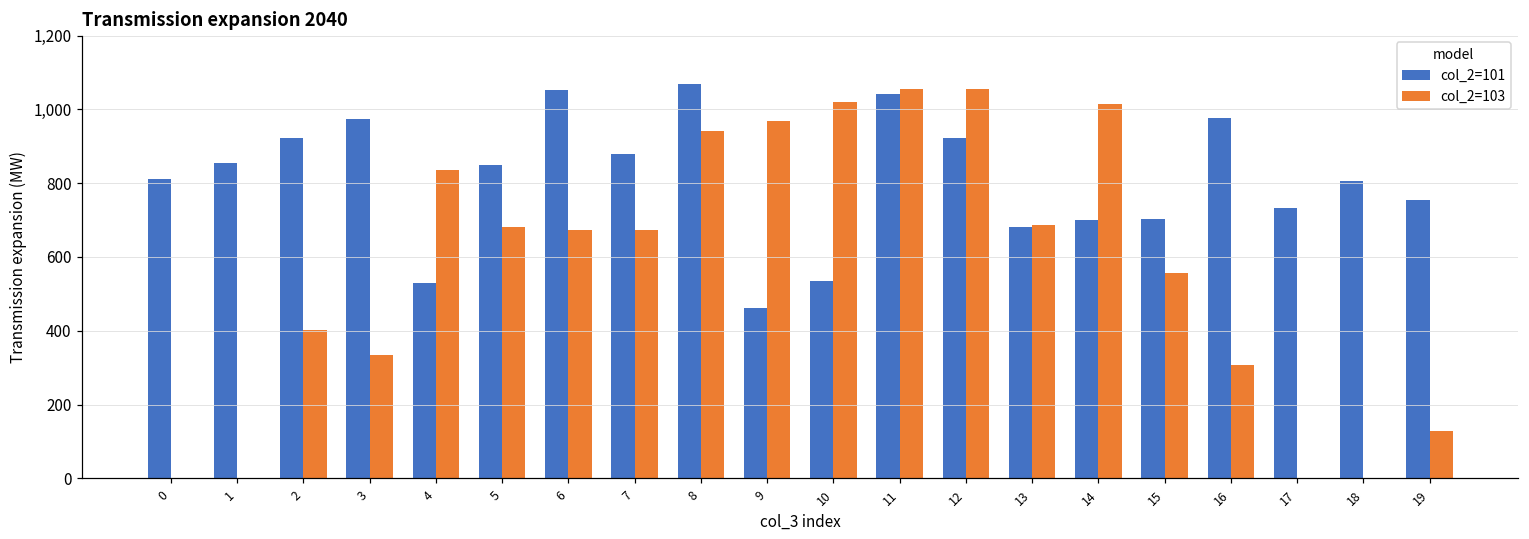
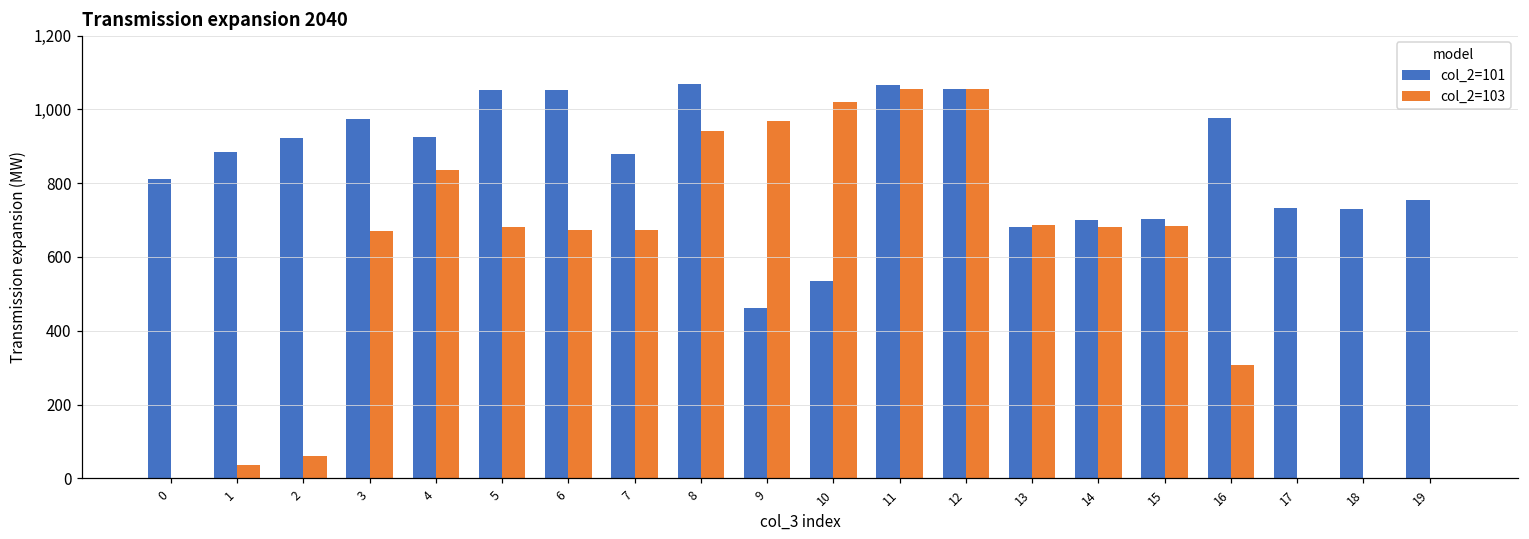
  {
    "col_2=101": {
      "0": "810",
-     "1": "850",
+     "1": "890",
      "2": "920",
      "3": "970",
-     "4": "530",
-     "5": "850",
+     "4": "920",
+     "5": "1,050",
      "6": "1,050",
      "7": "880",
      "8": "1,070",
      "9": "460",
      "10": "540",
-     "11": "1,040",
-     "12": "920",
+     "11": "1,070",
+     "12": "1,060",
      "13": "680",
      "14": "700",
      "15": "700",
      "16": "980",
      "17": "730",
-     "18": "810",
+     "18": "730",
      "19": "750"
    },
    "col_2=103": {
      "0": "0",
-     "1": "0",
-     "2": "400",
-     "3": "330",
+     "1": "40",
+     "2": "60",
+     "3": "670",
      "4": "840",
      "5": "680",
      "6": "670",
      "7": "670",
      "8": "940",
      "9": "970",
      "10": "1,020",
      "11": "1,060",
      "12": "1,060",
      "13": "690",
-     "14": "1,010",
-     "15": "560",
+     "14": "680",
+     "15": "690",
      "16": "310",
      "17": "0",
      "18": "0",
-     "19": "130"
+     "19": "0"
    }
  }
